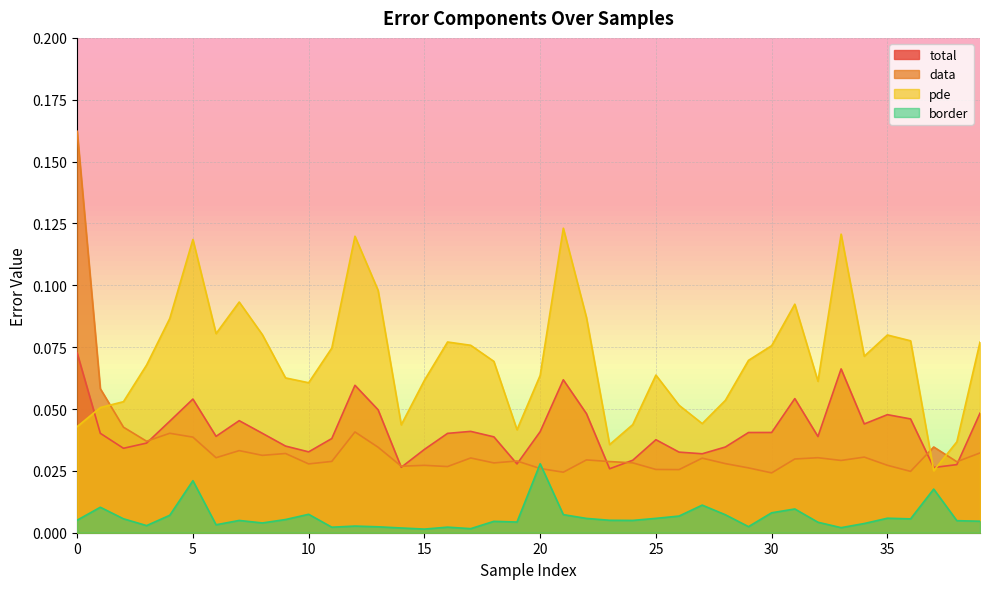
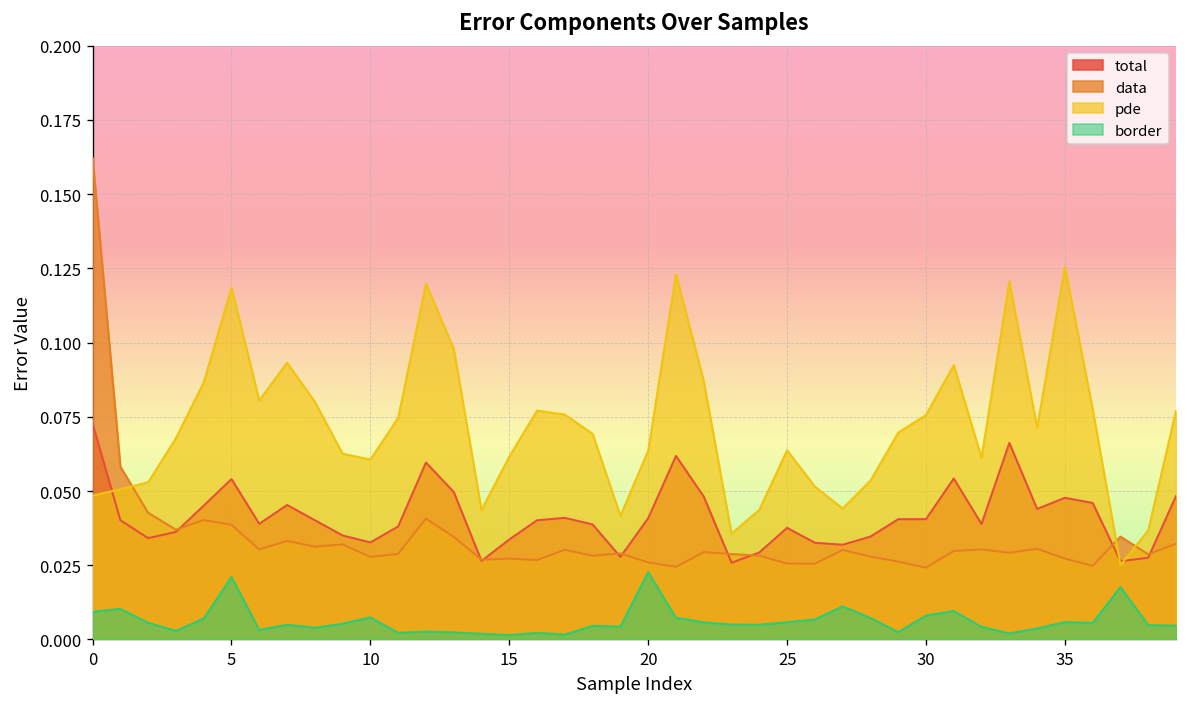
  {
    "pde": {
-     "0": 0.043,
+     "0": 0.048,
      "5": 0.119,
      "10": 0.061,
      "15": 0.062,
      "20": 0.064,
      "25": 0.064,
      "30": 0.076,
-     "35": 0.080
+     "35": 0.126
    },
    "border": {
-     "0": 0.005,
+     "0": 0.009,
      "5": 0.021,
      "10": 0.007,
      "15": 0.001,
-     "20": 0.028,
+     "20": 0.023,
      "25": 0.006,
      "30": 0.008,
      "35": 0.006
    }
  }
